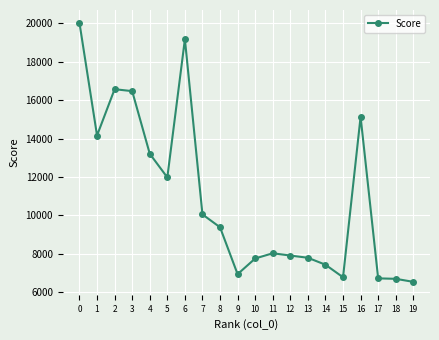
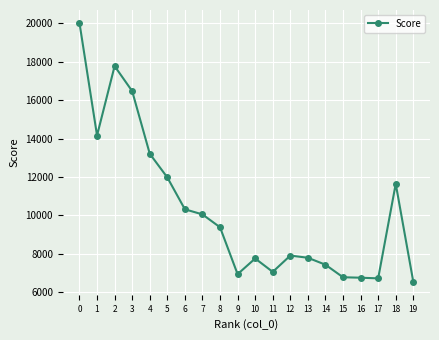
  {
    "0": 20000,
    "1": 14200,
-   "2": 16600,
+   "2": 17800,
    "3": 16500,
    "4": 13200,
    "5": 12000,
-   "6": 19200,
+   "6": 10300,
    "7": 10000,
    "8": 9400,
    "9": 6900,
    "10": 7800,
-   "11": 8000,
+   "11": 7100,
    "12": 7900,
    "13": 7800,
    "14": 7400,
    "15": 6800,
-   "16": 15100,
+   "16": 6800,
    "17": 6700,
-   "18": 6700,
+   "18": 11600,
    "19": 6500
  }
